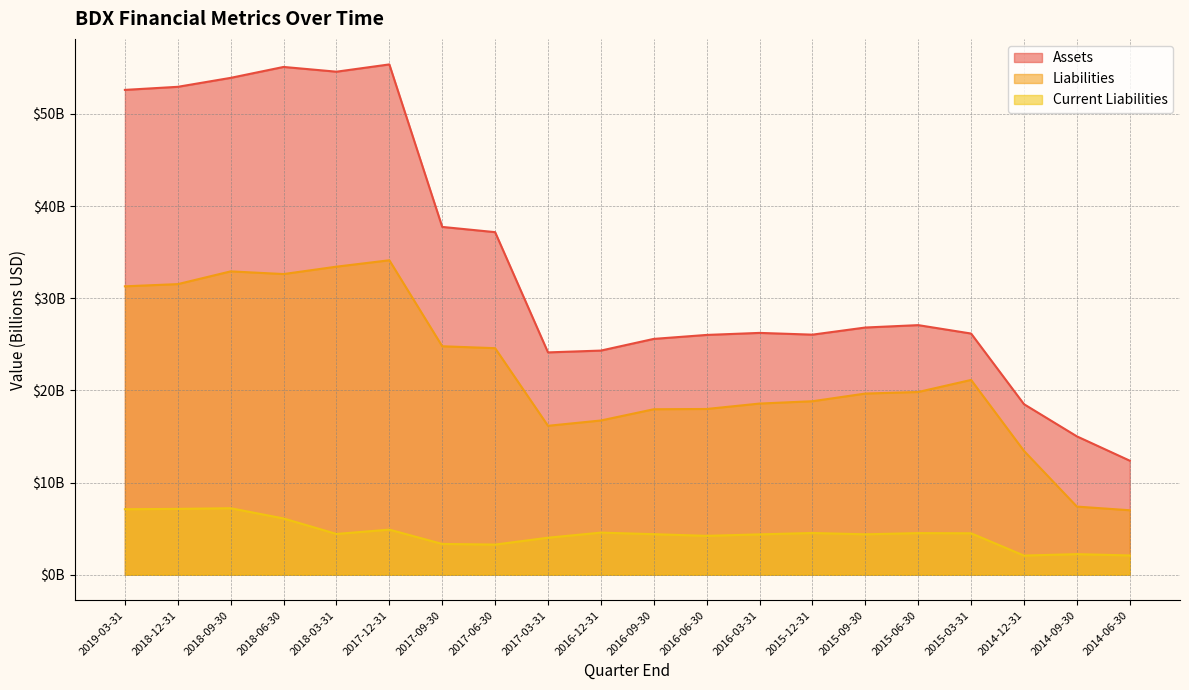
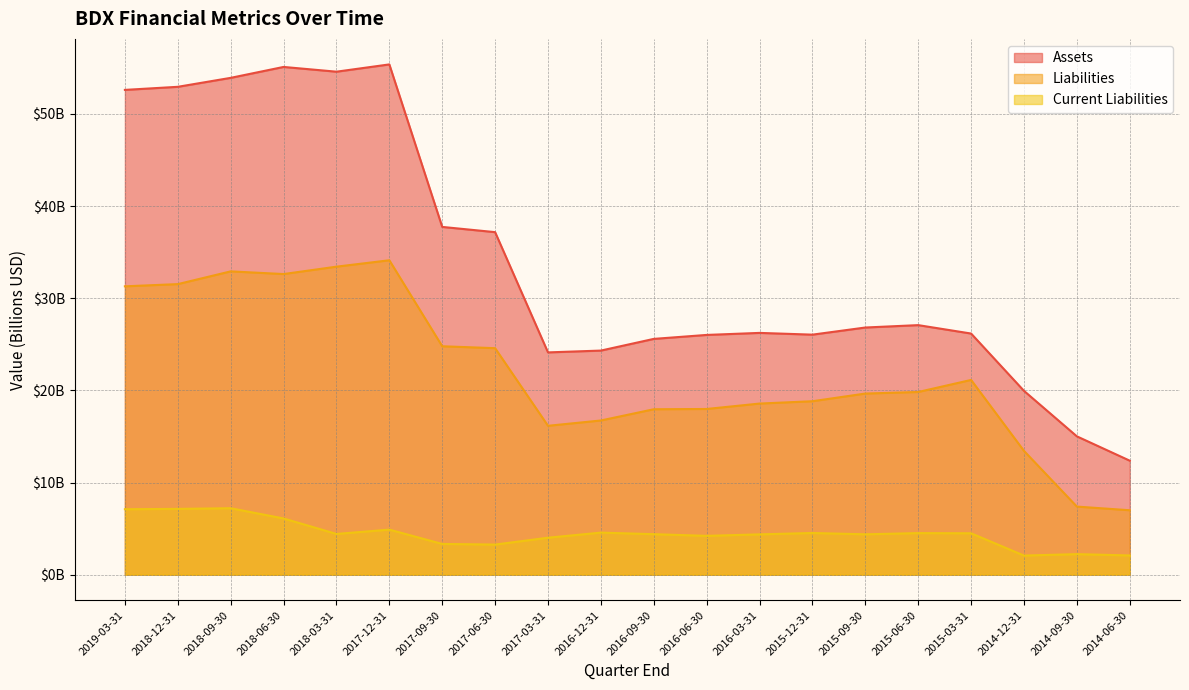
  {
    "Assets": {
      "2019-03-31": "$53000000000",
      "2018-12-31": "$53000000000",
      "2018-09-30": "$54000000000",
      "2018-06-30": "$55000000000",
      "2018-03-31": "$55000000000",
      "2017-12-31": "$55000000000",
      "2017-09-30": "$38000000000",
      "2017-06-30": "$37000000000",
      "2017-03-31": "$24000000000",
      "2016-12-31": "$24000000000",
      "2016-09-30": "$26000000000",
      "2016-06-30": "$26000000000",
      "2016-03-31": "$26000000000",
      "2015-12-31": "$26000000000",
      "2015-09-30": "$27000000000",
      "2015-06-30": "$27000000000",
      "2015-03-31": "$26000000000",
-     "2014-12-31": "$19000000000",
+     "2014-12-31": "$20000000000",
      "2014-09-30": "$15000000000",
      "2014-06-30": "$12000000000"
    }
  }
